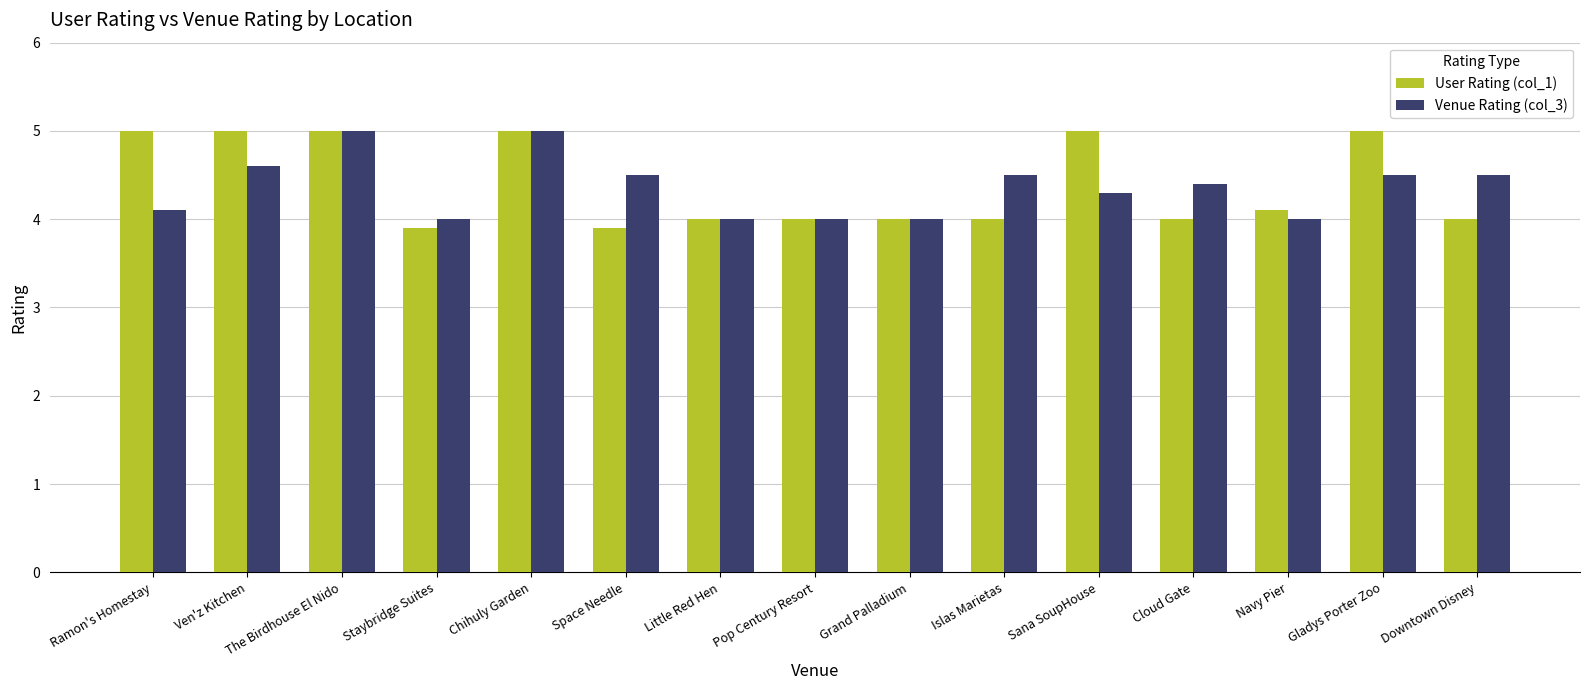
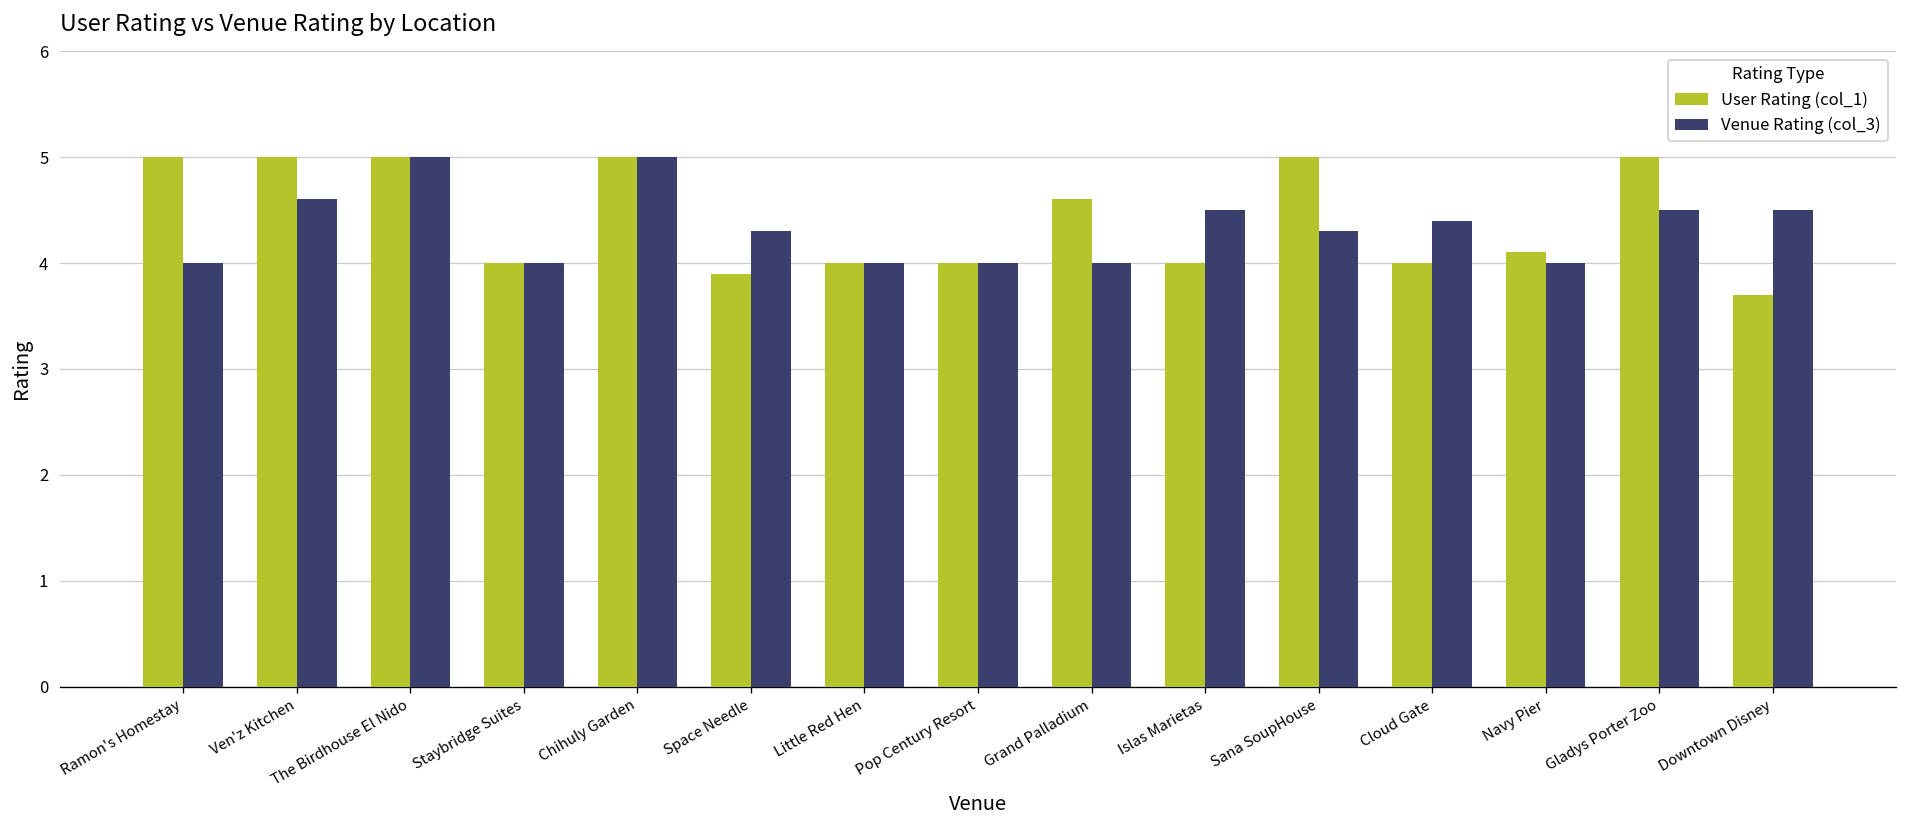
  {
    "User Rating (col_1)": {
      "Ramon's Homestay": 5.0,
      "Ven'z Kitchen": 5.0,
      "The Birdhouse El Nido": 5.0,
-     "Staybridge Suites": 3.9,
+     "Staybridge Suites": 4.0,
      "Chihuly Garden": 5.0,
      "Space Needle": 3.9,
      "Little Red Hen": 4.0,
      "Pop Century Resort": 4.0,
-     "Grand Palladium": 4.0,
+     "Grand Palladium": 4.6,
      "Islas Marietas": 4.0,
      "Sana SoupHouse": 5.0,
      "Cloud Gate": 4.0,
      "Navy Pier": 4.1,
      "Gladys Porter Zoo": 5.0,
-     "Downtown Disney": 4.0
+     "Downtown Disney": 3.7
    },
    "Venue Rating (col_3)": {
-     "Ramon's Homestay": 4.1,
+     "Ramon's Homestay": 4.0,
      "Ven'z Kitchen": 4.6,
      "The Birdhouse El Nido": 5.0,
      "Staybridge Suites": 4.0,
      "Chihuly Garden": 5.0,
-     "Space Needle": 4.5,
+     "Space Needle": 4.3,
      "Little Red Hen": 4.0,
      "Pop Century Resort": 4.0,
      "Grand Palladium": 4.0,
      "Islas Marietas": 4.5,
      "Sana SoupHouse": 4.3,
      "Cloud Gate": 4.4,
      "Navy Pier": 4.0,
      "Gladys Porter Zoo": 4.5,
      "Downtown Disney": 4.5
    }
  }
